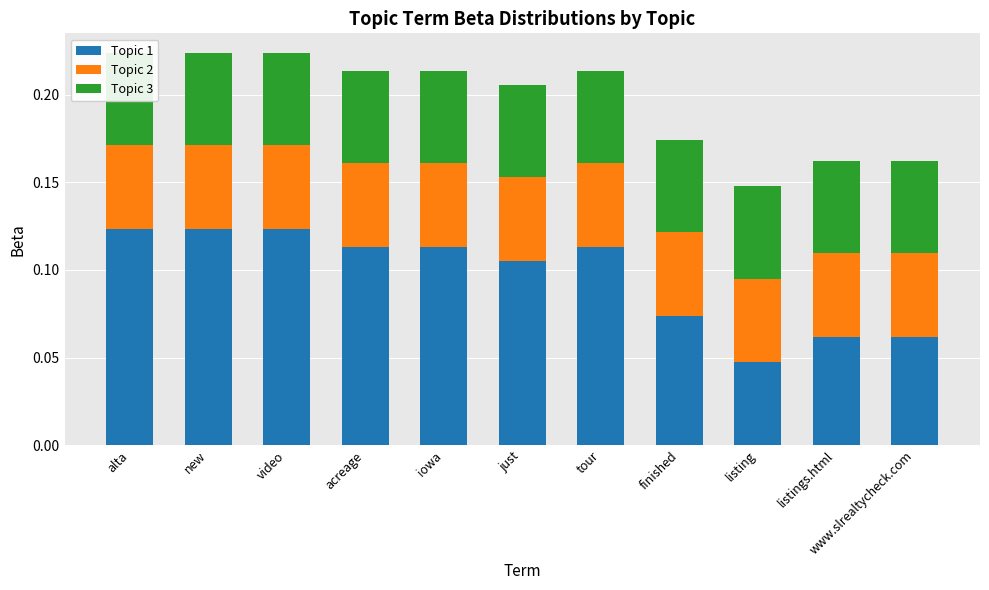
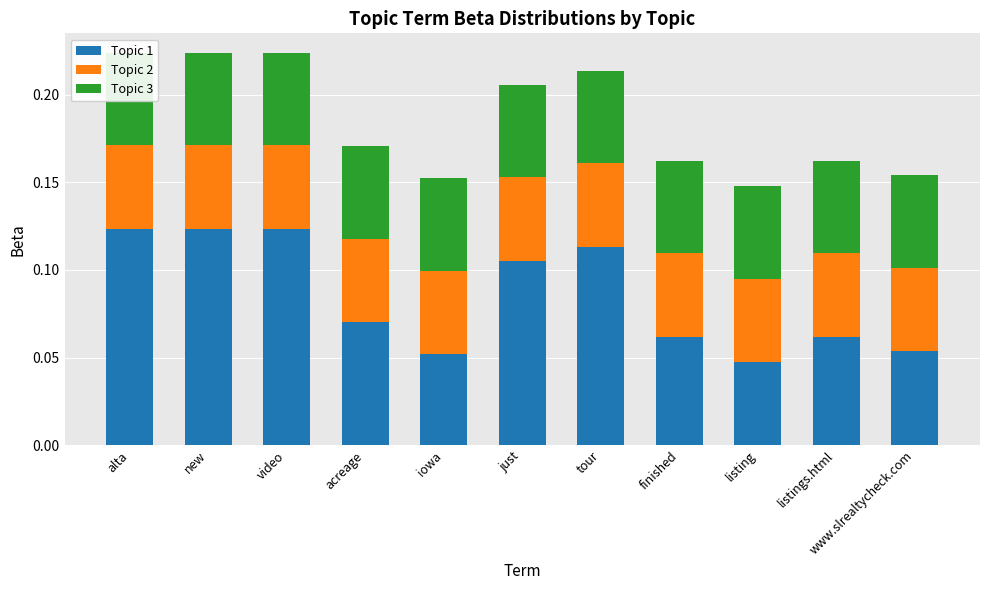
  {
    "Topic 1": {
      "alta": 0.124,
      "new": 0.124,
      "video": 0.124,
-     "acreage": 0.113,
-     "iowa": 0.113,
+     "acreage": 0.070,
+     "iowa": 0.052,
      "just": 0.105,
      "tour": 0.113,
-     "finished": 0.074,
+     "finished": 0.062,
      "listing": 0.047,
      "listings.html": 0.062,
-     "www.slrealtycheck.com": 0.062
+     "www.slrealtycheck.com": 0.054
    },
    "Topic 2": {
      "alta": 0.048,
      "new": 0.048,
      "video": 0.048,
      "acreage": 0.048,
      "iowa": 0.048,
      "just": 0.048,
      "tour": 0.048,
      "finished": 0.048,
      "listing": 0.048,
      "listings.html": 0.048,
      "www.slrealtycheck.com": 0.048
    },
    "Topic 3": {
      "new": 0.053,
      "video": 0.053,
      "acreage": 0.053,
      "iowa": 0.053,
      "just": 0.053,
      "tour": 0.053,
      "finished": 0.053,
      "listing": 0.053,
      "listings.html": 0.053,
      "www.slrealtycheck.com": 0.053
    }
  }
